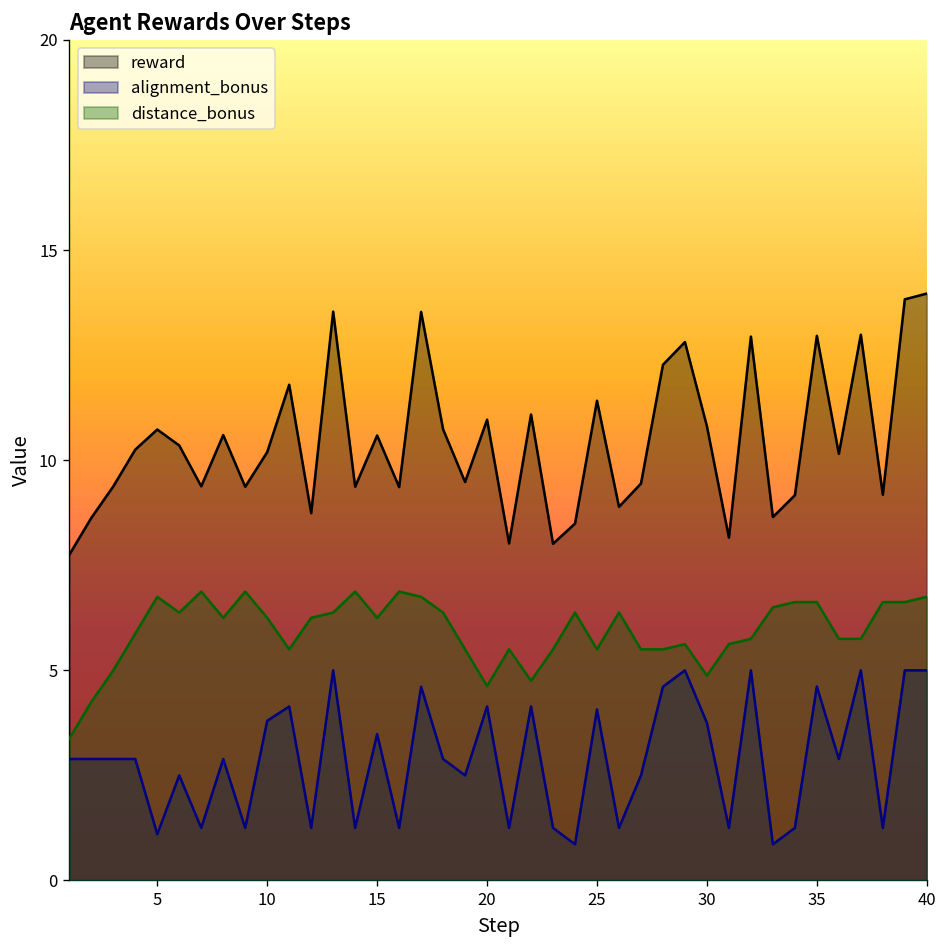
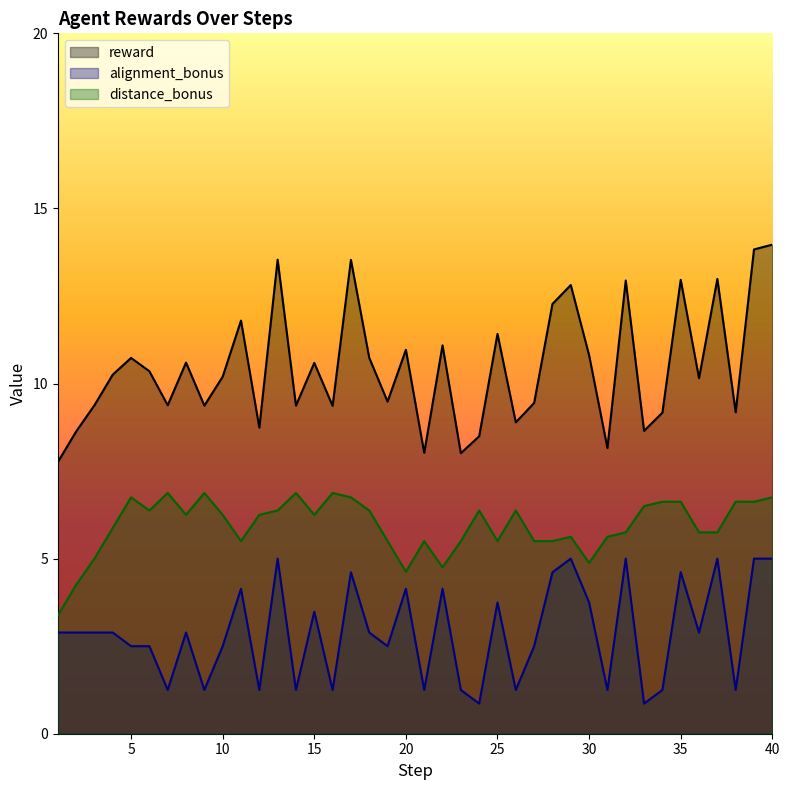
  {
    "alignment_bonus": {
-     "5": 1.1,
-     "10": 3.8,
+     "5": 2.5,
+     "10": 2.5,
      "15": 3.5,
      "20": 4.1,
-     "25": 4.1,
+     "25": 3.8,
      "30": 3.8,
      "35": 4.6,
      "40": 5.0
    }
  }
